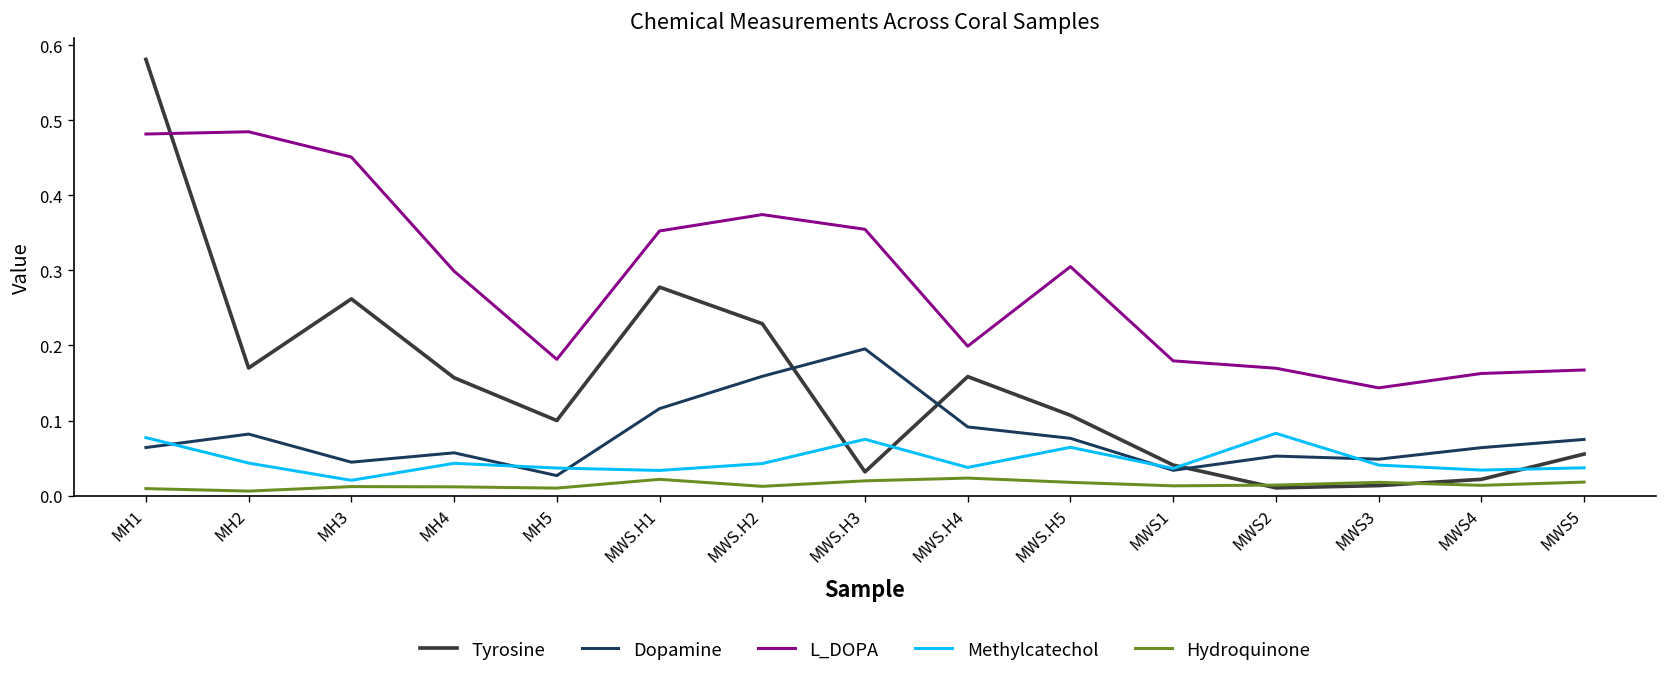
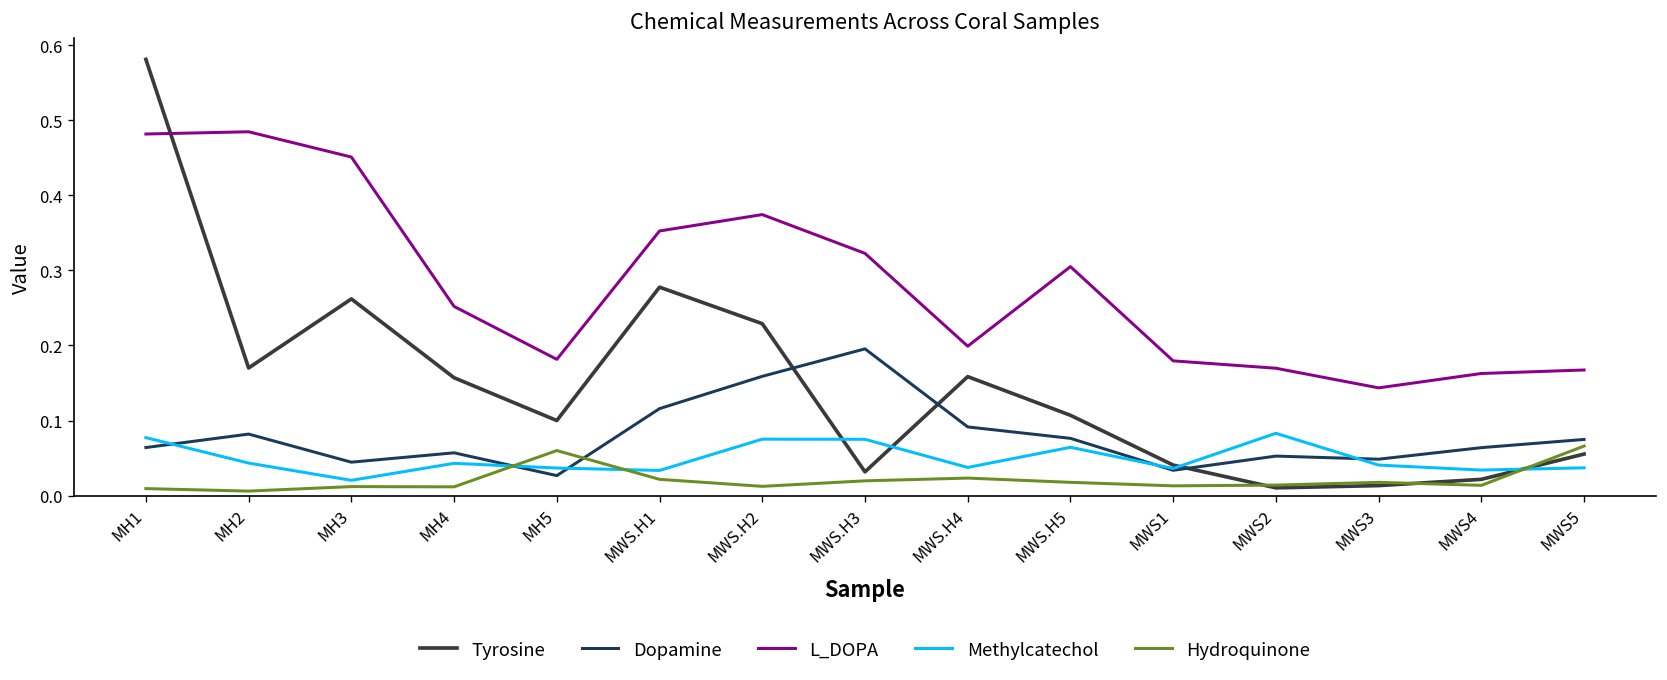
  {
    "L_DOPA": {
      "MH1": 0.48,
      "MH2": 0.48,
      "MH3": 0.45,
-     "MH4": 0.30,
+     "MH4": 0.25,
      "MH5": 0.18,
      "MWS.H1": 0.35,
      "MWS.H2": 0.37,
-     "MWS.H3": 0.35,
+     "MWS.H3": 0.32,
      "MWS.H4": 0.20,
      "MWS.H5": 0.31,
      "MWS1": 0.18,
      "MWS2": 0.17,
      "MWS3": 0.14,
      "MWS4": 0.16,
      "MWS5": 0.17
    },
    "Methylcatechol": {
      "MH1": 0.08,
      "MH2": 0.04,
      "MH3": 0.02,
      "MH4": 0.04,
      "MH5": 0.04,
      "MWS.H1": 0.03,
-     "MWS.H2": 0.04,
+     "MWS.H2": 0.08,
      "MWS.H3": 0.08,
      "MWS.H4": 0.04,
      "MWS.H5": 0.06,
      "MWS2": 0.08,
      "MWS3": 0.04,
      "MWS4": 0.03,
      "MWS5": 0.04
    },
    "Hydroquinone": {
      "MH1": 0.01,
      "MH2": 0.01,
      "MH3": 0.01,
      "MH4": 0.01,
-     "MH5": 0.01,
+     "MH5": 0.06,
      "MWS.H1": 0.02,
      "MWS.H2": 0.01,
      "MWS.H3": 0.02,
      "MWS.H4": 0.02,
      "MWS.H5": 0.02,
      "MWS1": 0.01,
      "MWS3": 0.02,
      "MWS4": 0.01,
-     "MWS5": 0.02
+     "MWS5": 0.07
    }
  }
